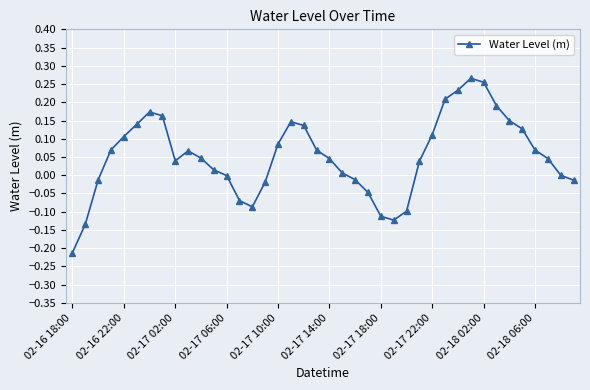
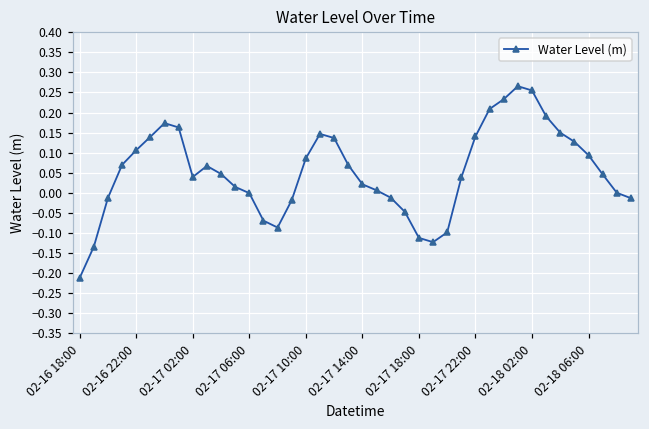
  {
    "02-16 18:00": -0.21,
    "02-16 22:00": 0.11,
    "02-17 02:00": 0.04,
    "02-17 06:00": 0.00,
    "02-17 10:00": 0.09,
-   "02-17 14:00": 0.05,
+   "02-17 14:00": 0.02,
    "02-17 18:00": -0.11,
-   "02-17 22:00": 0.11,
+   "02-17 22:00": 0.14,
    "02-18 02:00": 0.25,
-   "02-18 06:00": 0.07
+   "02-18 06:00": 0.09
  }
